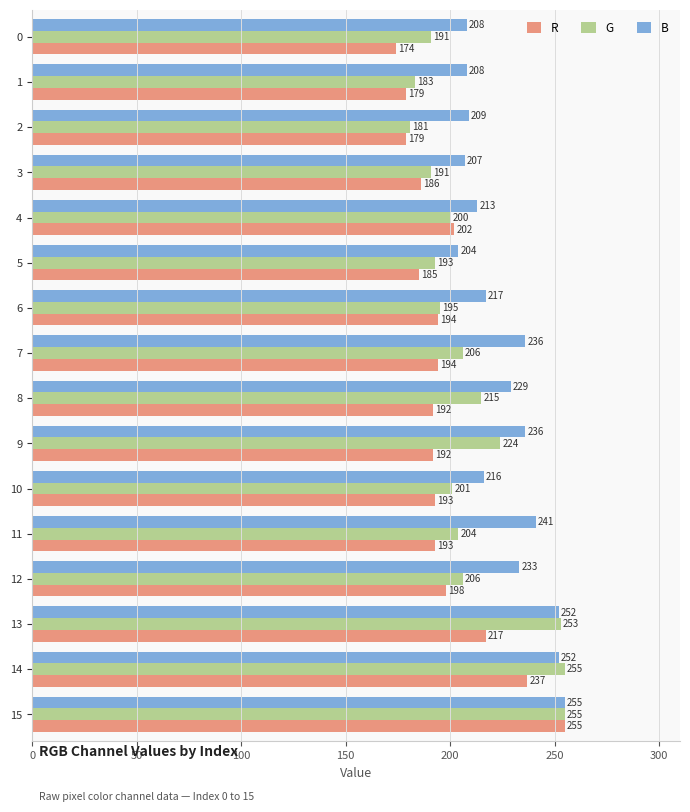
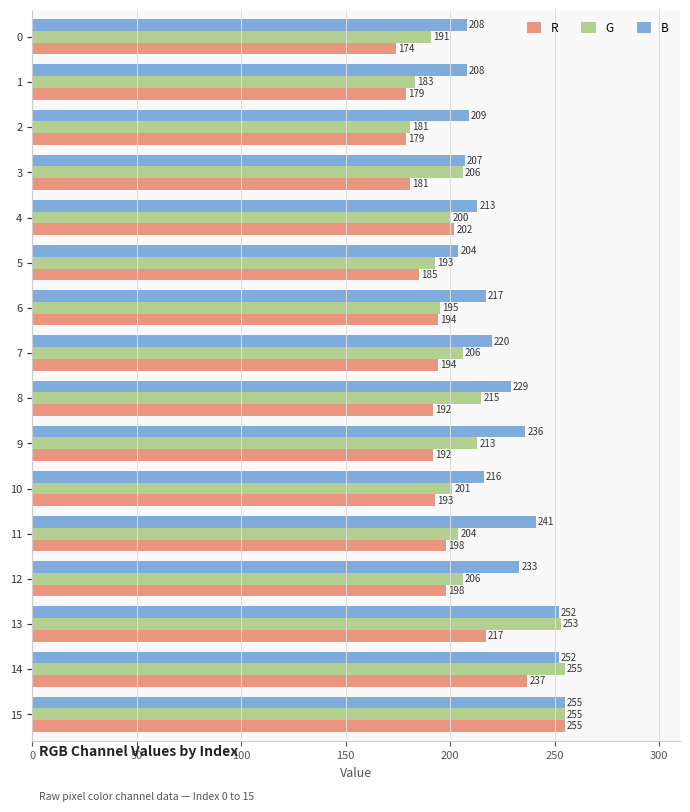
  {
    "R": {
      "0": 174,
      "1": 179,
      "2": 179,
-     "3": 186,
+     "3": 181,
      "4": 202,
      "5": 185,
      "6": 194,
      "7": 194,
      "8": 192,
      "9": 192,
      "10": 193,
-     "11": 193,
+     "11": 198,
      "12": 198,
      "13": 217,
      "14": 237,
      "15": 255
    },
    "G": {
      "0": 191,
      "1": 183,
      "2": 181,
-     "3": 191,
+     "3": 206,
      "4": 200,
      "5": 193,
      "6": 195,
      "7": 206,
      "8": 215,
-     "9": 224,
+     "9": 213,
      "10": 201,
      "11": 204,
      "12": 206,
      "13": 253,
      "14": 255,
      "15": 255
    },
    "B": {
      "0": 208,
      "1": 208,
      "2": 209,
      "3": 207,
      "4": 213,
      "5": 204,
      "6": 217,
-     "7": 236,
+     "7": 220,
      "8": 229,
      "9": 236,
      "10": 216,
      "11": 241,
      "12": 233,
      "13": 252,
      "14": 252,
      "15": 255
    }
  }
